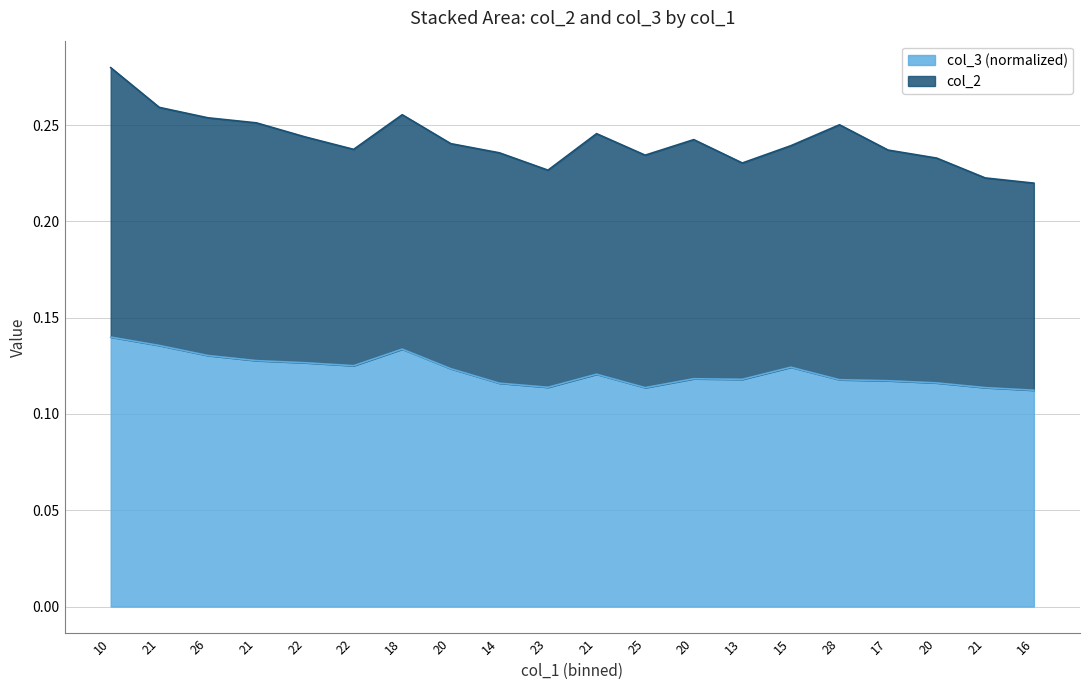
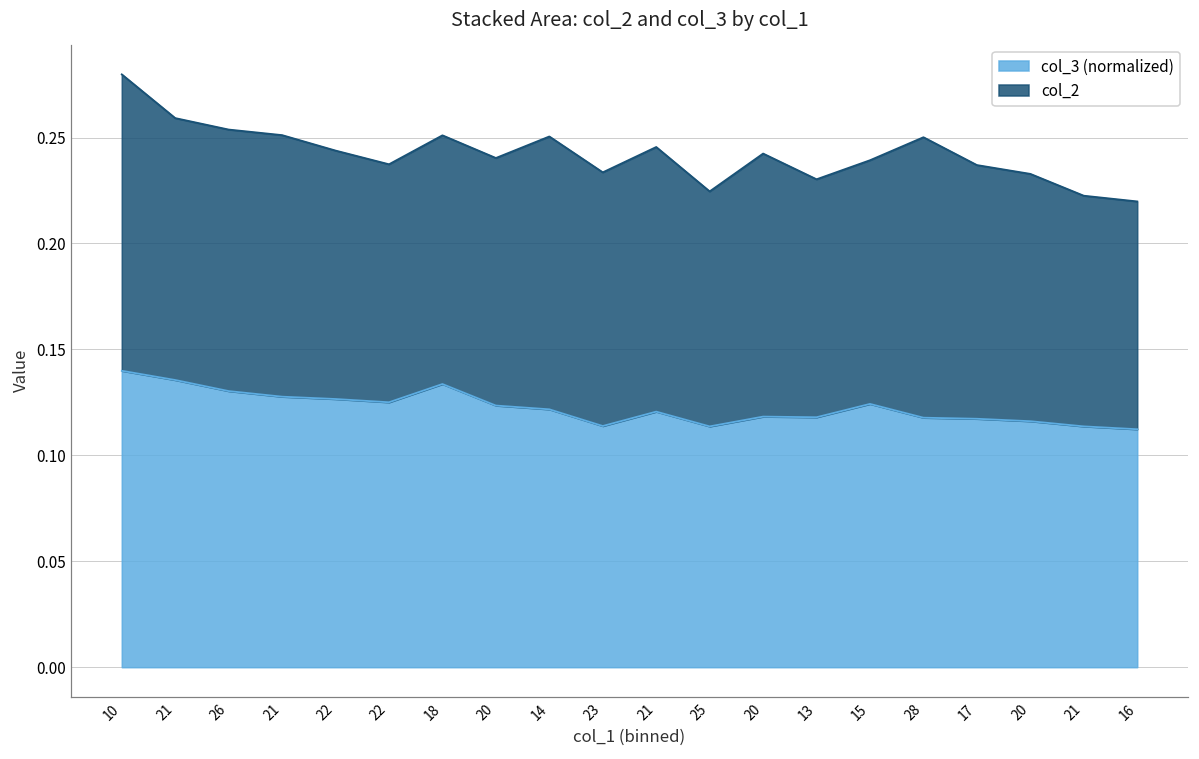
  {
    "col_3 (normalized)": {
      "10": 0.140,
      "26": 0.130,
      "18": 0.134,
-     "14": 0.116,
+     "14": 0.122,
      "23": 0.114,
      "25": 0.114,
      "13": 0.118,
      "15": 0.124,
      "28": 0.118,
      "17": 0.117,
      "16": 0.112
    },
    "col_2": {
      "10": 0.140,
      "26": 0.123,
-     "18": 0.122,
-     "14": 0.120,
-     "23": 0.113,
-     "25": 0.121,
+     "18": 0.117,
+     "14": 0.129,
+     "23": 0.120,
+     "25": 0.111,
      "13": 0.112,
      "15": 0.115,
      "28": 0.132,
      "17": 0.120,
      "16": 0.108
    }
  }
